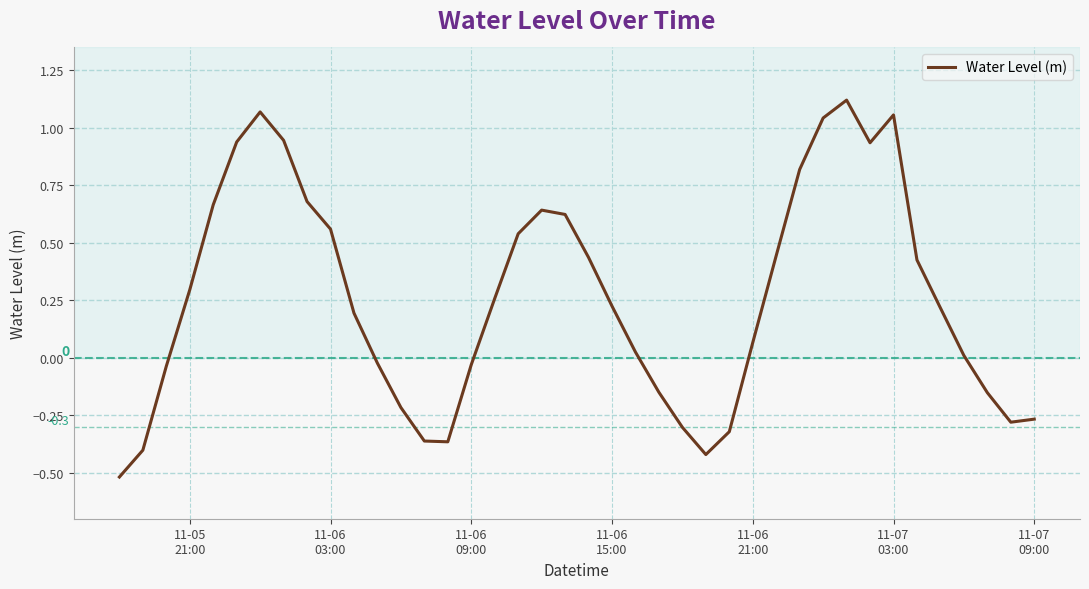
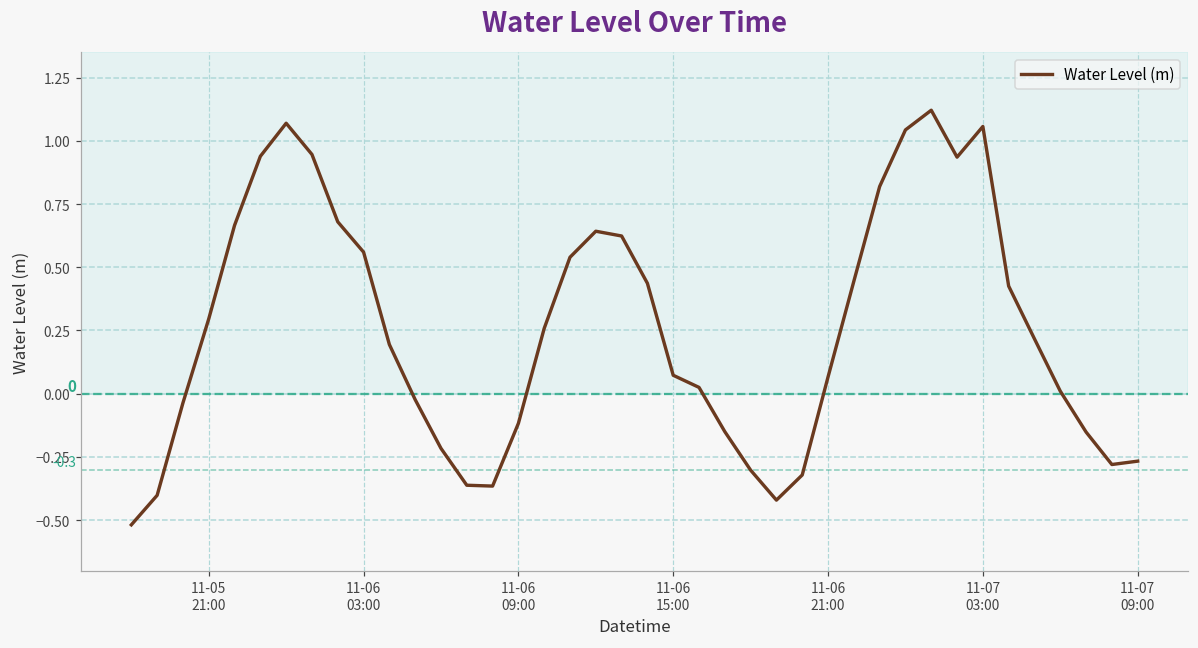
  {
    "11-05 21:00": 0.30,
    "11-06 03:00": 0.56,
-   "11-06 09:00": -0.03,
-   "11-06 15:00": 0.22,
+   "11-06 09:00": -0.12,
+   "11-06 15:00": 0.07,
    "11-06 21:00": 0.07,
    "11-07 03:00": 1.06,
    "11-07 09:00": -0.27
  }
